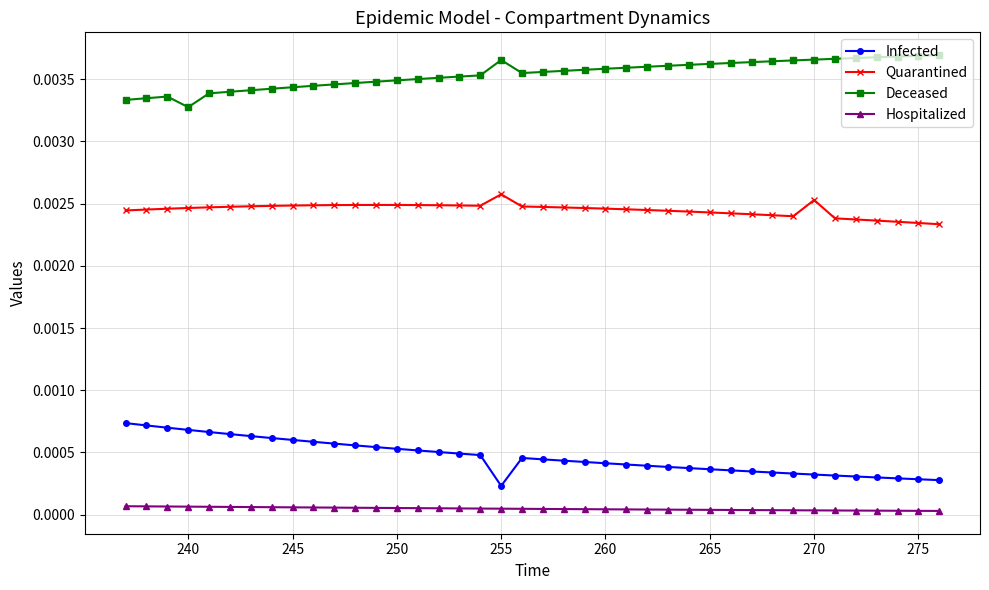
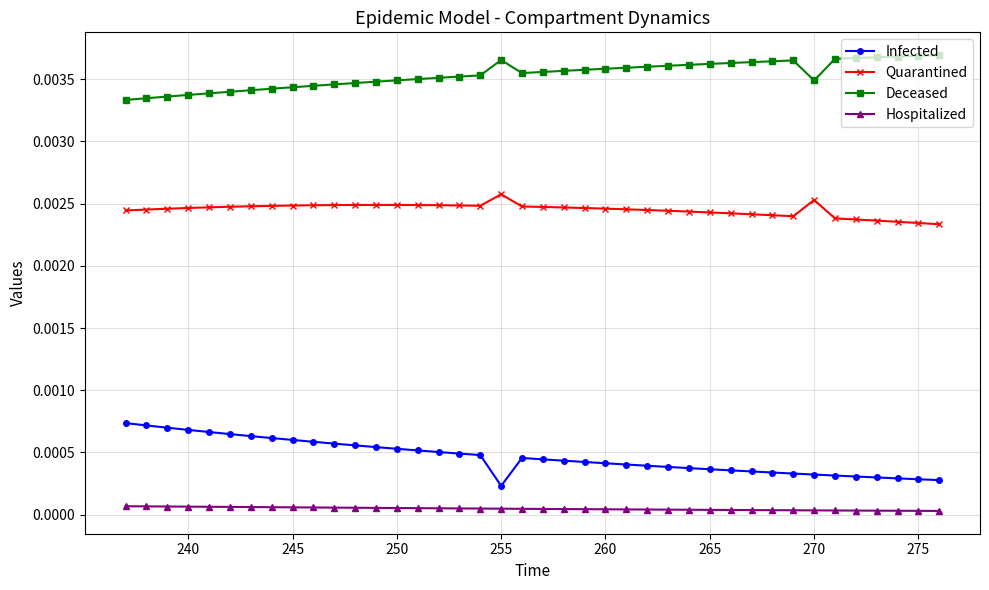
  {
    "Infected": {
      "240": 0.00068,
      "245": 0.00060,
      "250": 0.00053,
      "255": 0.00023,
      "260": 0.00041,
      "265": 0.00037,
      "270": 0.00032,
      "275": 0.00028
    },
    "Quarantined": {
      "240": 0.00246,
      "245": 0.00248,
      "250": 0.00249,
      "255": 0.00257,
      "260": 0.00246,
      "265": 0.00243,
      "270": 0.00253,
      "275": 0.00234
    },
    "Deceased": {
-     "240": 0.00328,
+     "240": 0.00337,
      "245": 0.00344,
      "250": 0.00349,
      "255": 0.00365,
      "260": 0.00358,
      "265": 0.00362,
-     "270": 0.00366
+     "270": 0.00349
    },
    "Hospitalized": {
      "240": 0.00006,
      "245": 0.00006,
      "250": 0.00005,
      "255": 0.00005,
      "260": 0.00004,
      "265": 0.00004,
      "270": 0.00003,
      "275": 0.00003
    }
  }
